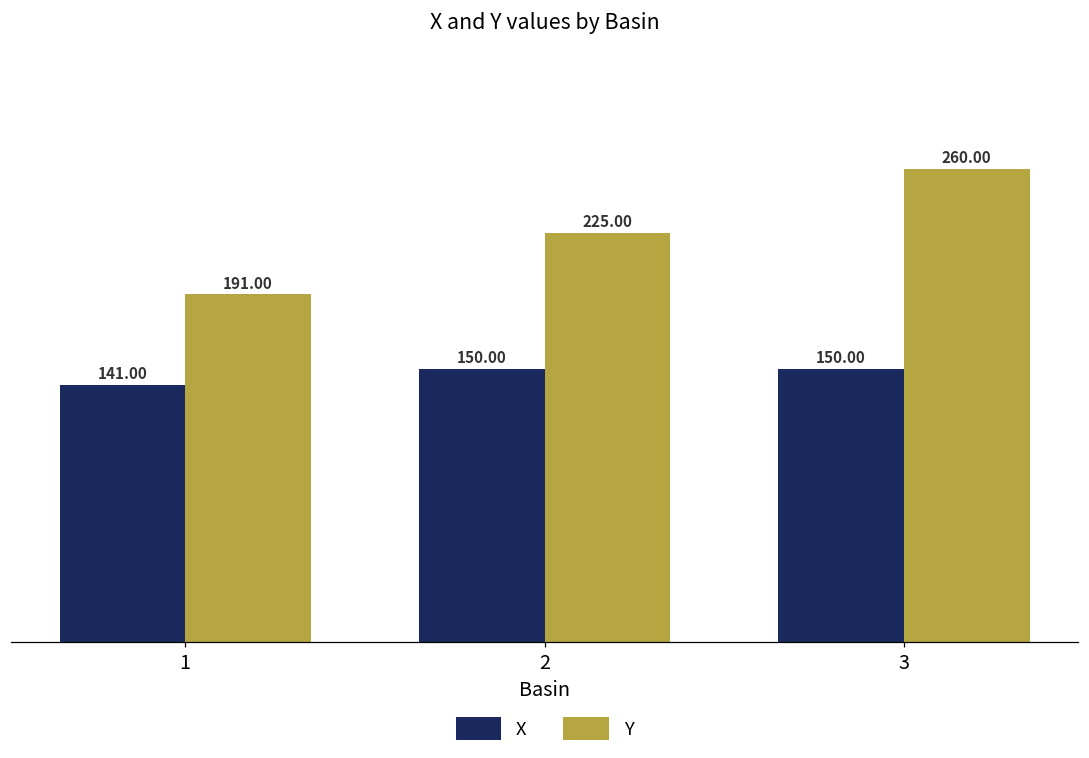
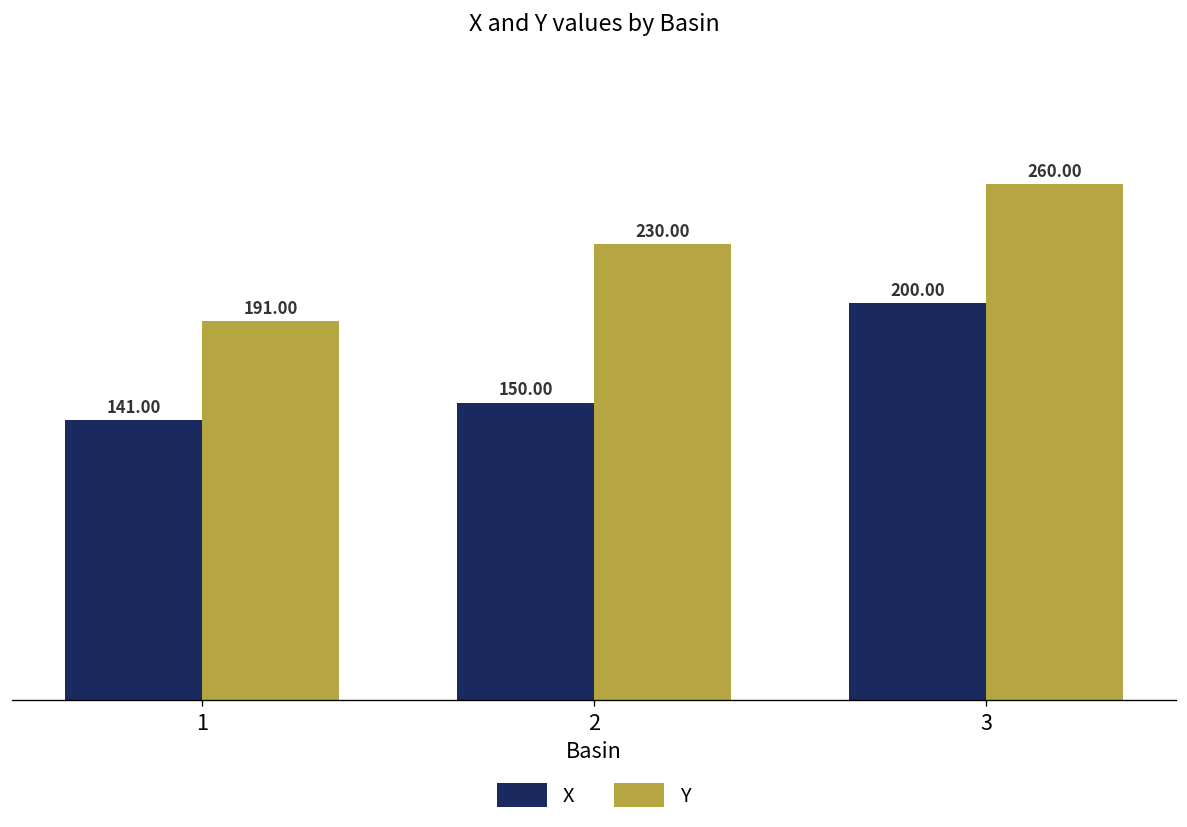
  {
    "X": {
      "1": 141.00,
      "2": 150.00,
-     "3": 150.00
+     "3": 200.00
    },
    "Y": {
      "1": 191.00,
-     "2": 225.00,
+     "2": 230.00,
      "3": 260.00
    }
  }
